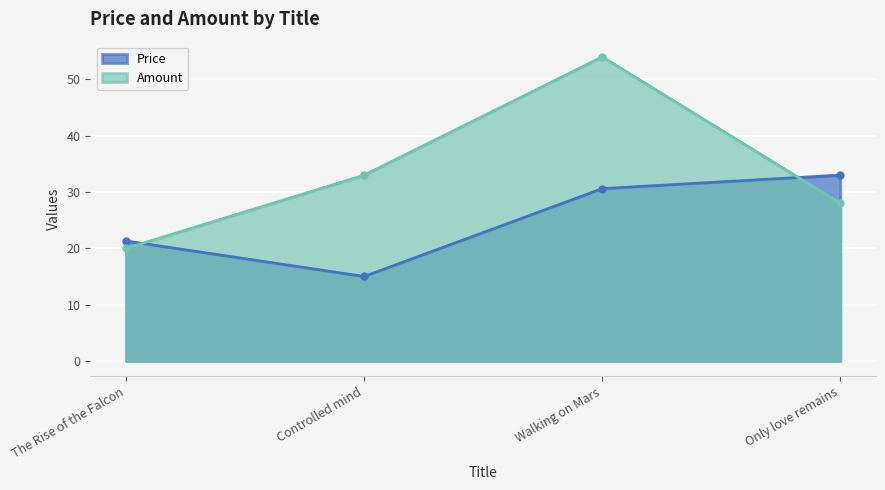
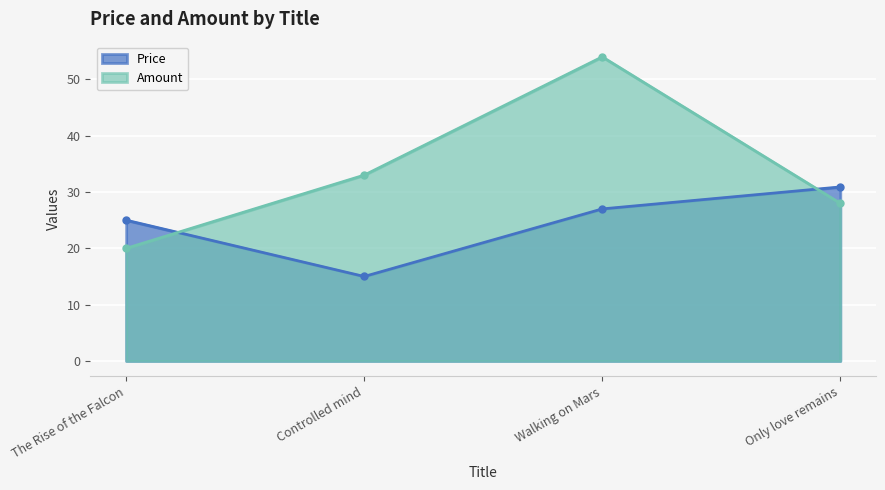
  {
    "Price": {
-     "The Rise of the Falcon": 21,
+     "The Rise of the Falcon": 25,
      "Controlled mind": 15,
-     "Walking on Mars": 31,
-     "Only love remains": 33
+     "Walking on Mars": 27,
+     "Only love remains": 31
    },
    "Amount": {
      "The Rise of the Falcon": 20,
      "Controlled mind": 33,
      "Walking on Mars": 54,
      "Only love remains": 28
    }
  }
